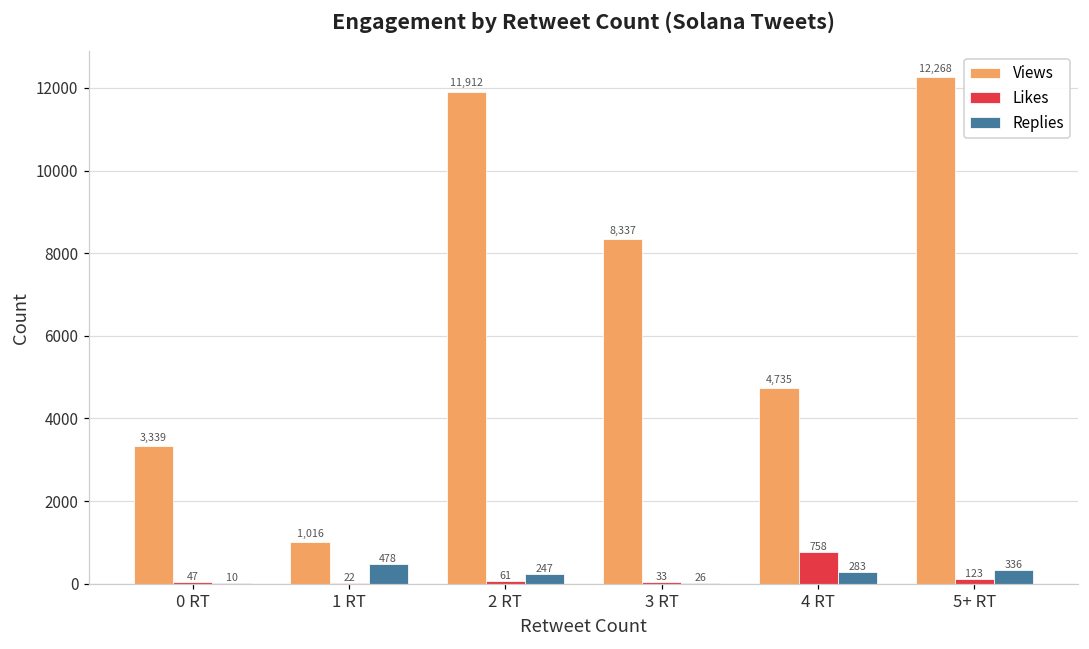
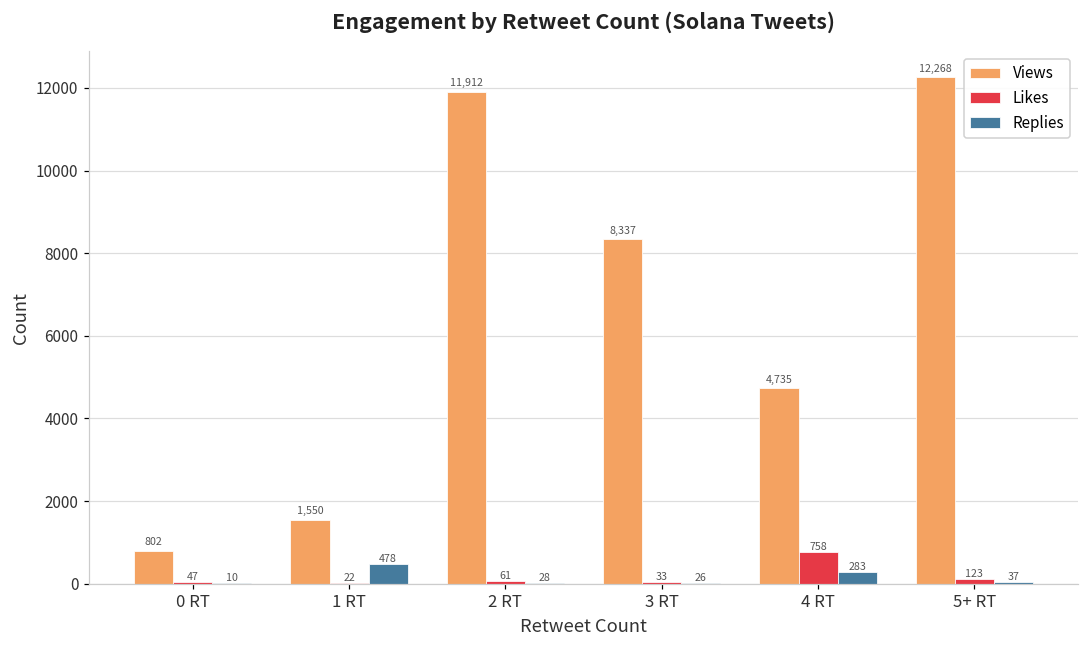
  {
    "Views": {
-     "0 RT": "3,339",
-     "1 RT": "1,016",
+     "0 RT": "802",
+     "1 RT": "1,550",
      "2 RT": "11,912",
      "3 RT": "8,337",
      "4 RT": "4,735",
      "5+ RT": "12,268"
    },
    "Likes": {
      "0 RT": "47",
      "1 RT": "22",
      "2 RT": "61",
      "3 RT": "33",
      "4 RT": "758",
      "5+ RT": "123"
    },
    "Replies": {
      "0 RT": "10",
      "1 RT": "478",
-     "2 RT": "247",
+     "2 RT": "28",
      "3 RT": "26",
      "4 RT": "283",
-     "5+ RT": "336"
+     "5+ RT": "37"
    }
  }
